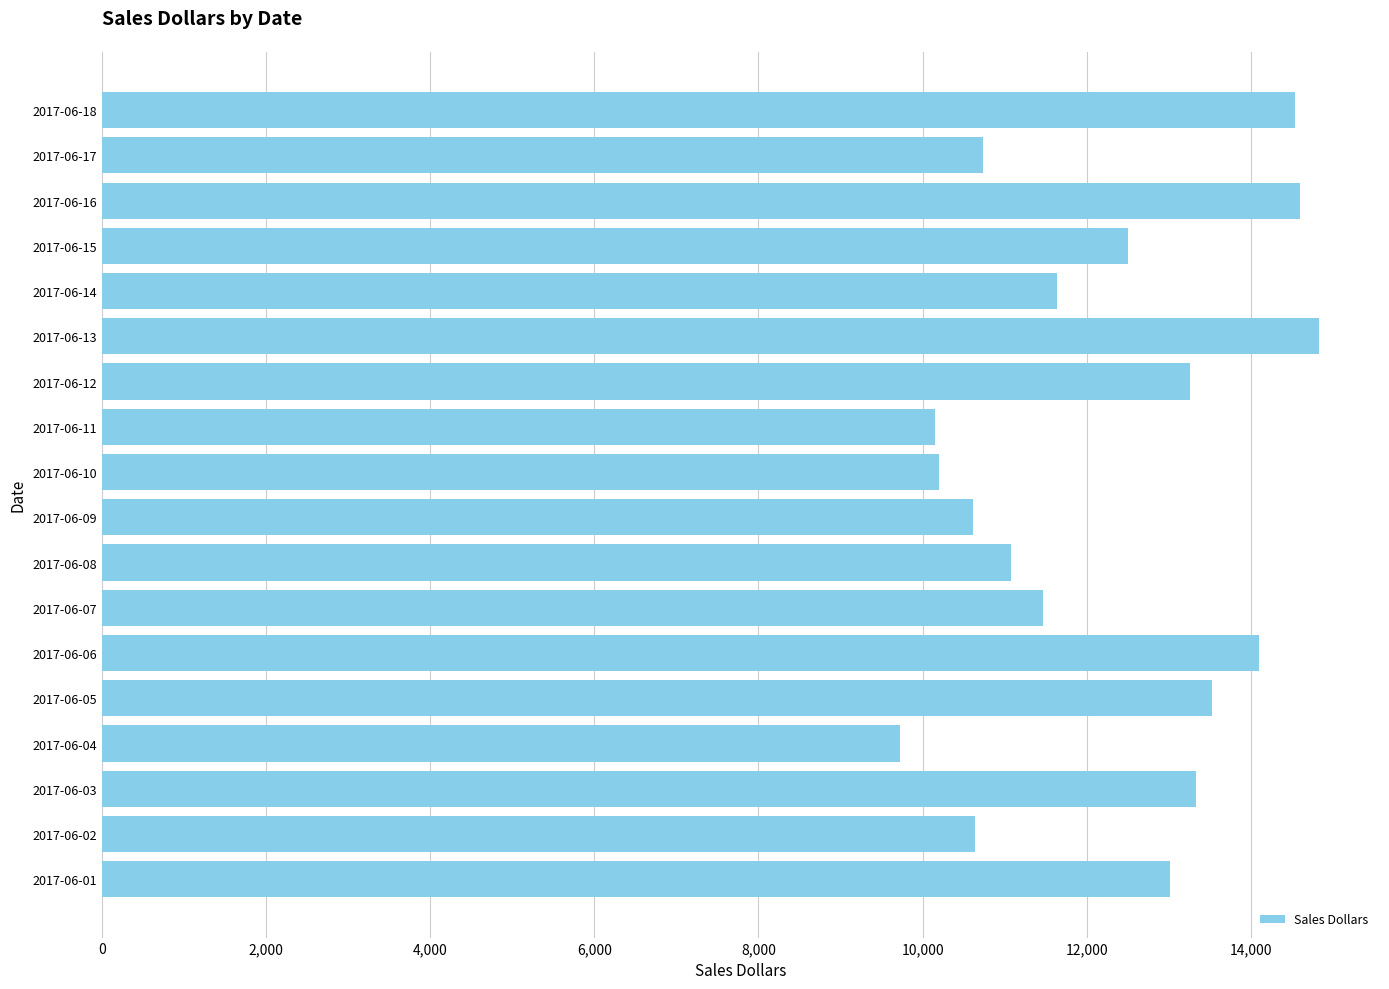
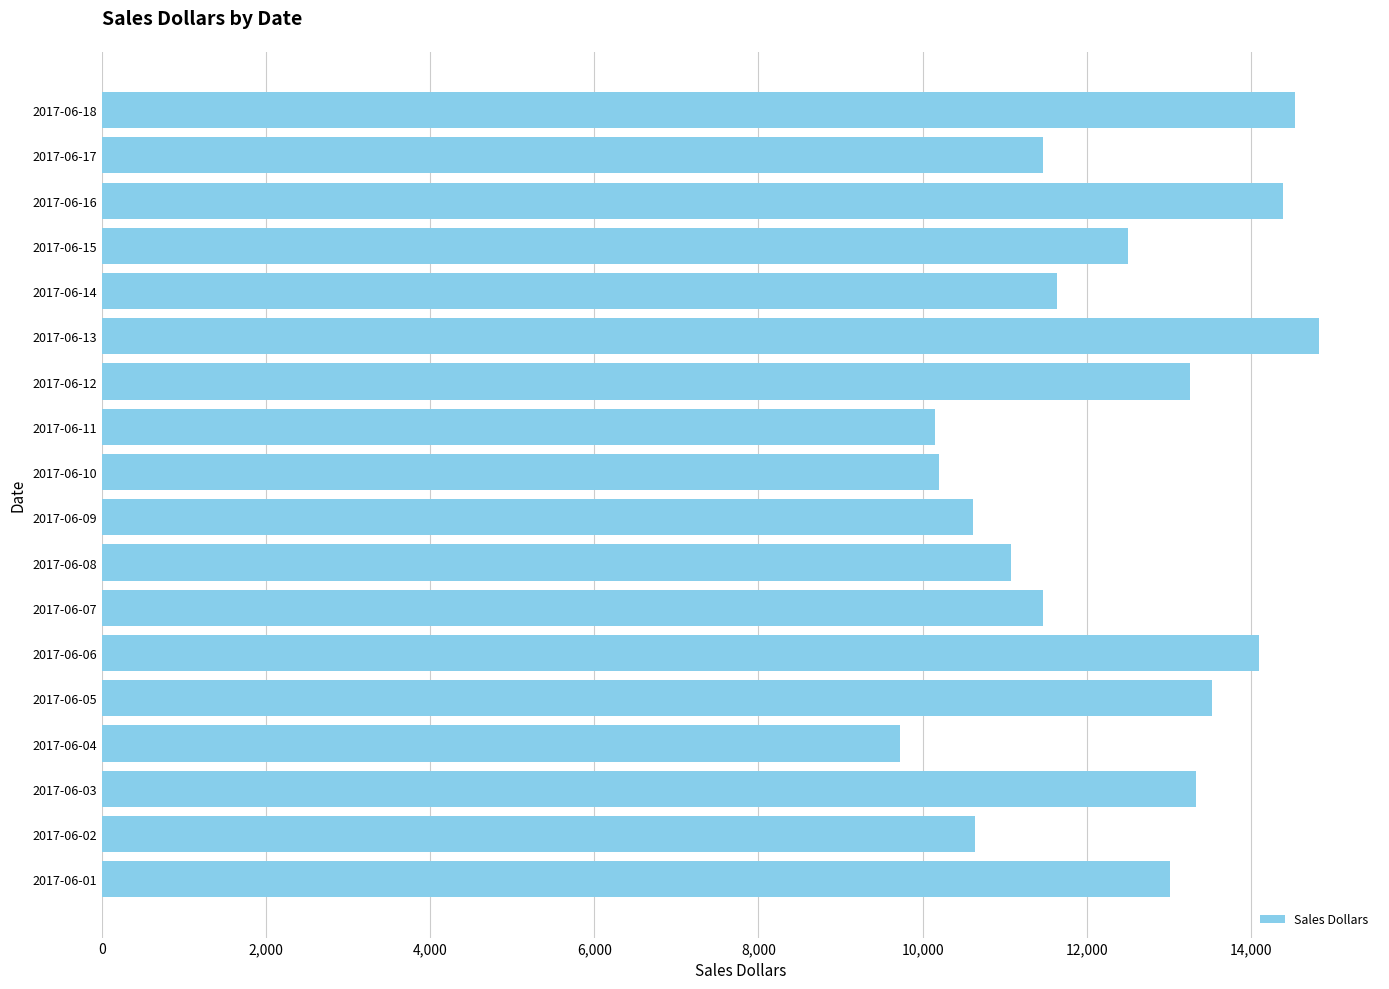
  {
    "2017-06-18": "14,500",
-   "2017-06-17": "10,700",
-   "2017-06-16": "14,600",
+   "2017-06-17": "11,500",
+   "2017-06-16": "14,400",
    "2017-06-15": "12,500",
    "2017-06-14": "11,600",
    "2017-06-13": "14,800",
    "2017-06-12": "13,300",
    "2017-06-11": "10,200",
    "2017-06-10": "10,200",
    "2017-06-09": "10,600",
    "2017-06-08": "11,100",
    "2017-06-07": "11,500",
    "2017-06-06": "14,100",
    "2017-06-05": "13,500",
    "2017-06-04": "9,700",
    "2017-06-03": "13,300",
    "2017-06-02": "10,600",
    "2017-06-01": "13,000"
  }
